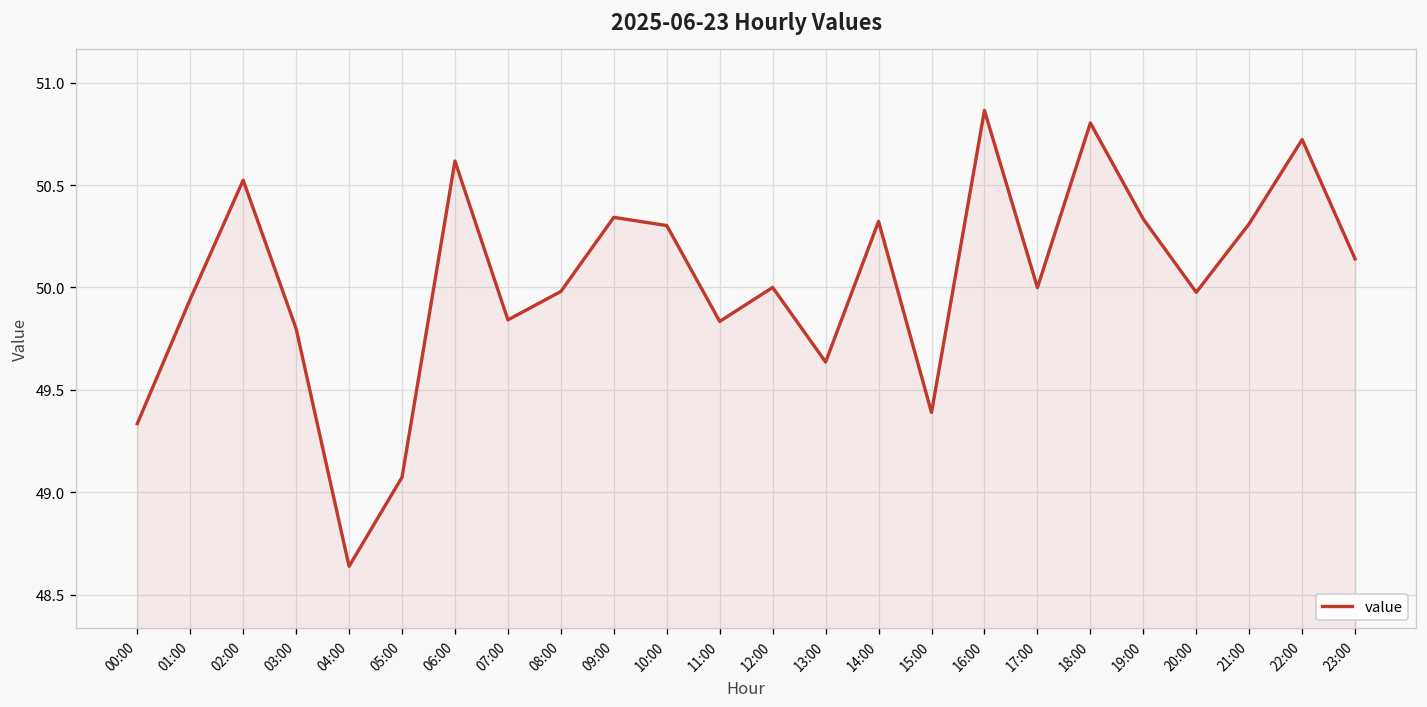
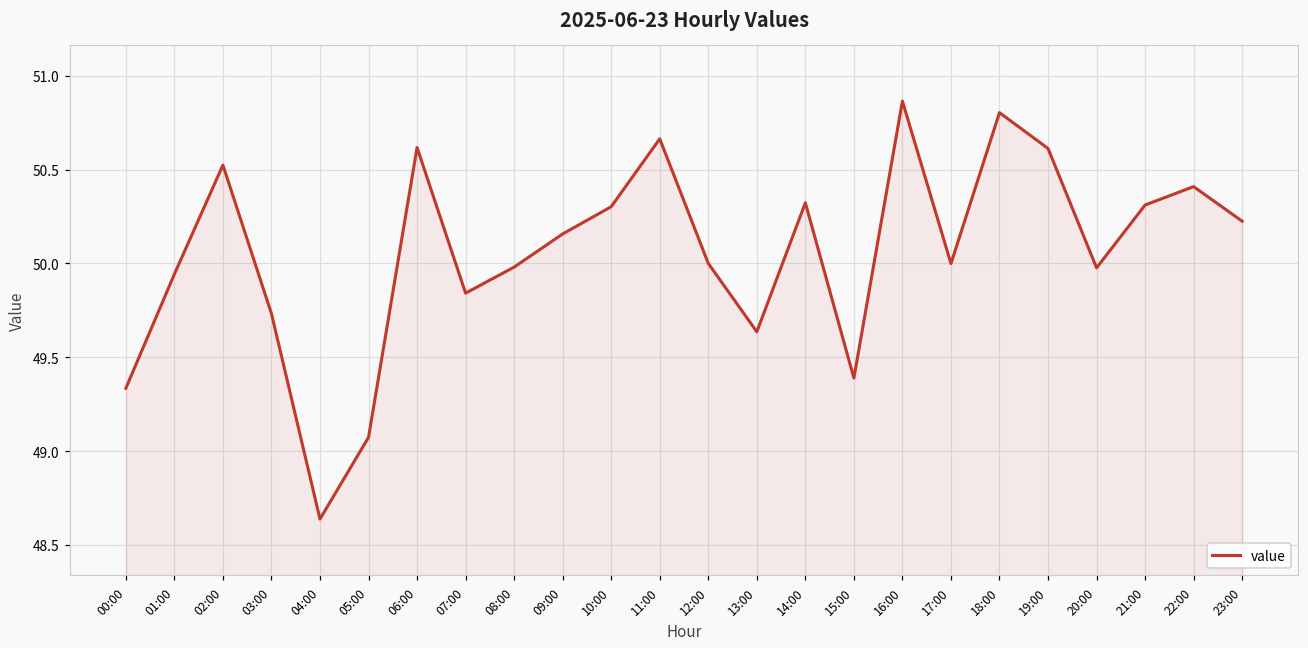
  {
    "00:00": 49.33,
    "01:00": 49.94,
    "02:00": 50.52,
-   "03:00": 49.80,
+   "03:00": 49.73,
    "04:00": 48.64,
    "05:00": 49.07,
    "06:00": 50.62,
    "07:00": 49.84,
    "08:00": 49.98,
-   "09:00": 50.34,
+   "09:00": 50.16,
    "10:00": 50.30,
-   "11:00": 49.83,
+   "11:00": 50.66,
    "12:00": 50.00,
    "13:00": 49.64,
    "14:00": 50.32,
    "15:00": 49.39,
    "16:00": 50.86,
    "17:00": 50.00,
    "18:00": 50.80,
-   "19:00": 50.33,
+   "19:00": 50.61,
    "20:00": 49.98,
    "21:00": 50.31,
-   "22:00": 50.72,
-   "23:00": 50.14
+   "22:00": 50.41,
+   "23:00": 50.22
  }
